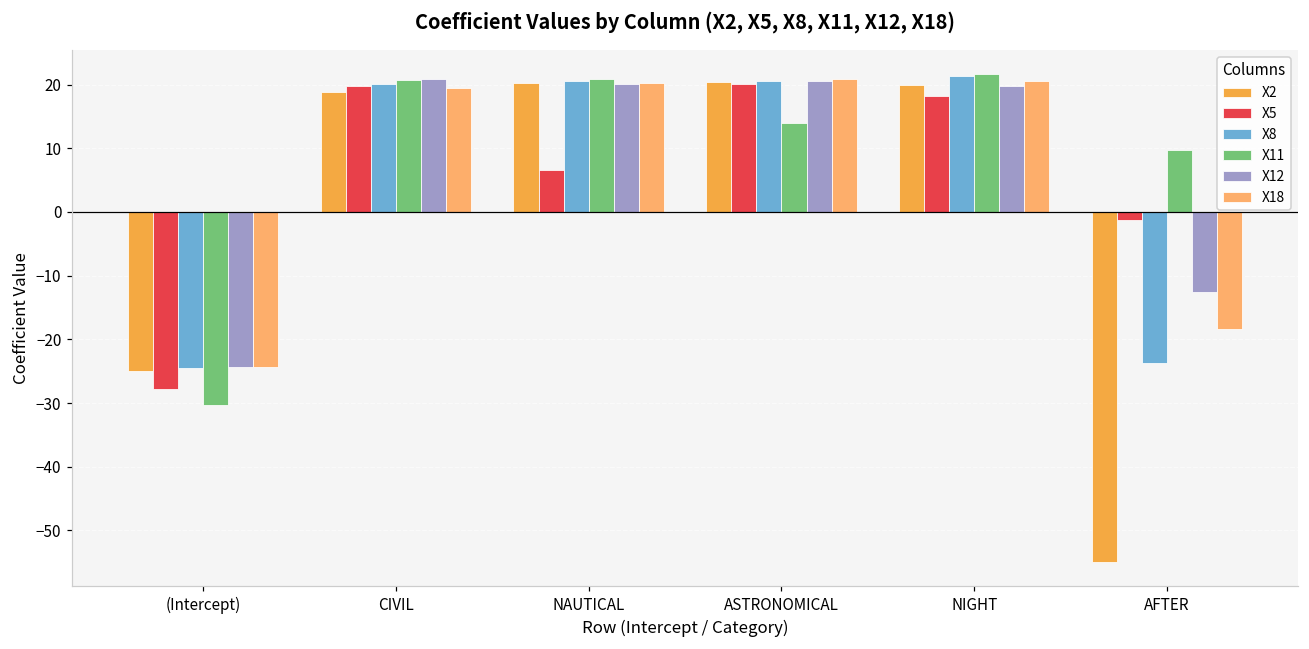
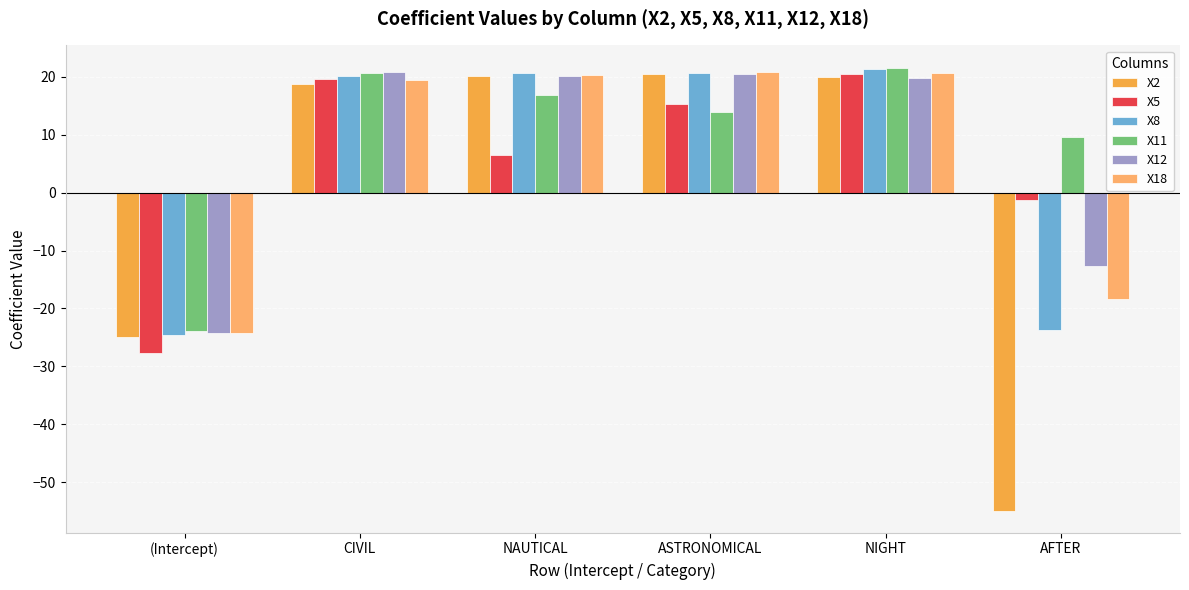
  {
    "X5": {
      "(Intercept)": -28,
      "CIVIL": 20,
      "NAUTICAL": 7,
-     "ASTRONOMICAL": 20,
-     "NIGHT": 18,
+     "ASTRONOMICAL": 15,
+     "NIGHT": 21,
      "AFTER": -1
    },
    "X11": {
-     "(Intercept)": -30,
+     "(Intercept)": -24,
      "CIVIL": 21,
-     "NAUTICAL": 21,
+     "NAUTICAL": 17,
      "ASTRONOMICAL": 14,
      "NIGHT": 22,
      "AFTER": 10
    }
  }
